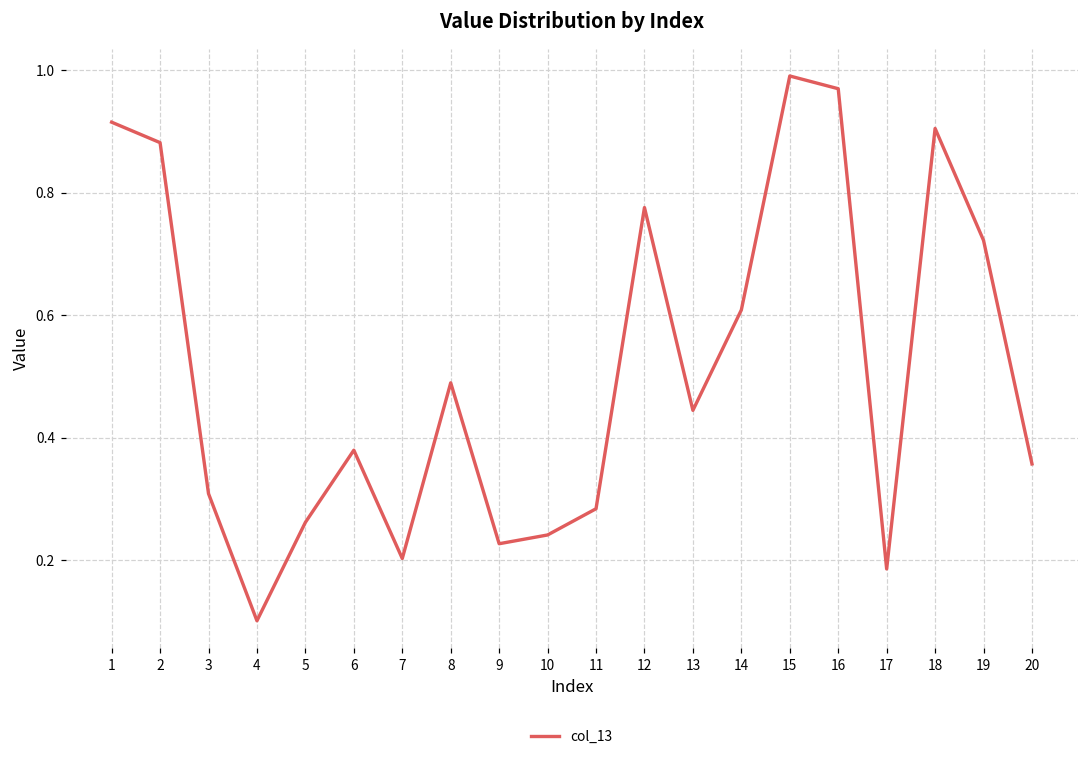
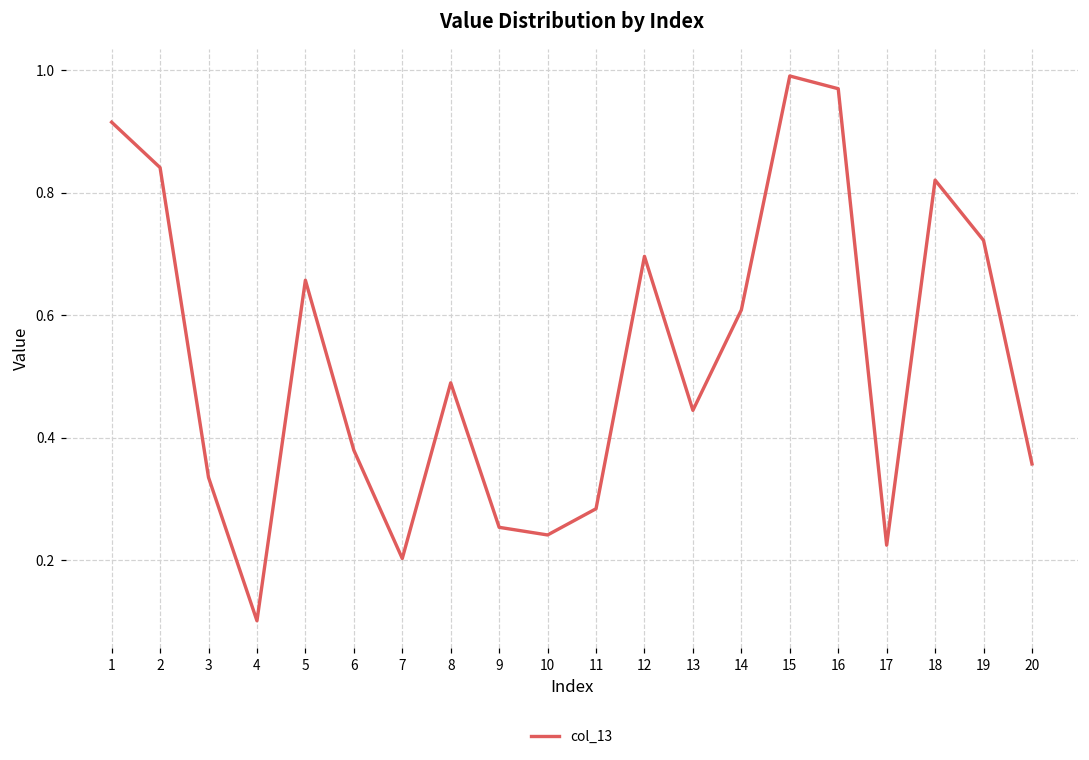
  {
    "1": 0.92,
-   "2": 0.88,
-   "3": 0.31,
+   "2": 0.84,
+   "3": 0.34,
    "4": 0.10,
-   "5": 0.26,
+   "5": 0.66,
    "6": 0.38,
    "7": 0.20,
    "8": 0.49,
-   "9": 0.23,
+   "9": 0.25,
    "10": 0.24,
    "11": 0.28,
-   "12": 0.78,
+   "12": 0.70,
    "13": 0.44,
    "14": 0.61,
    "15": 0.99,
    "16": 0.97,
-   "17": 0.19,
-   "18": 0.91,
+   "17": 0.22,
+   "18": 0.82,
    "19": 0.72,
    "20": 0.36
  }
